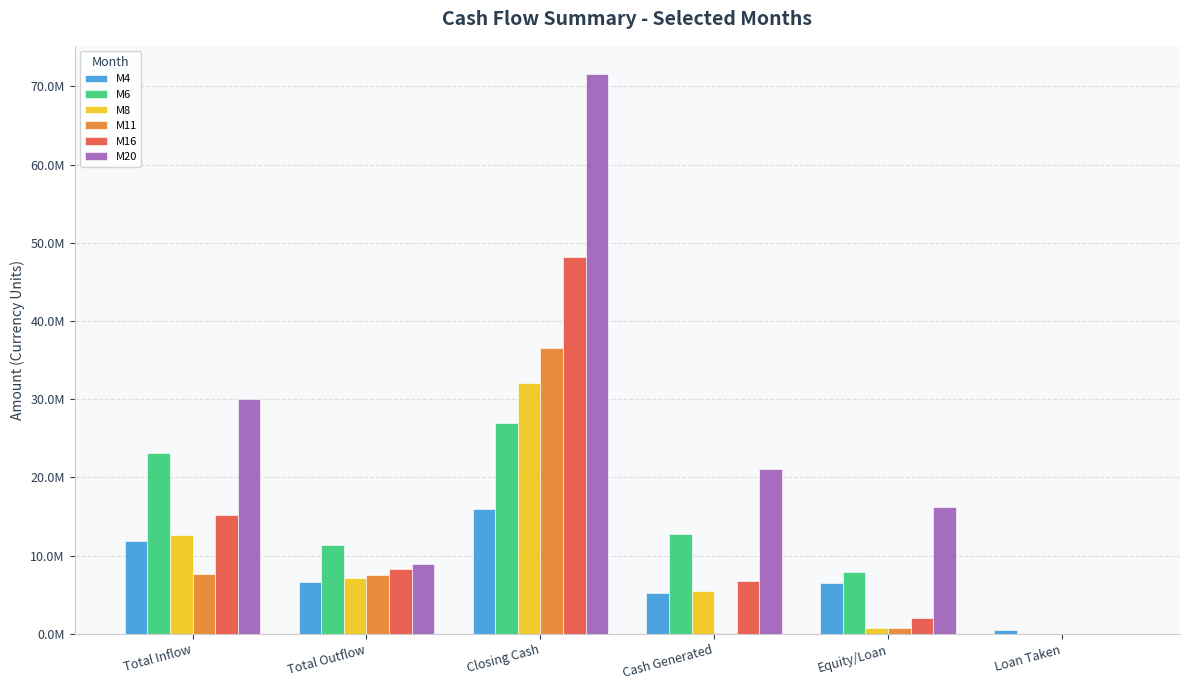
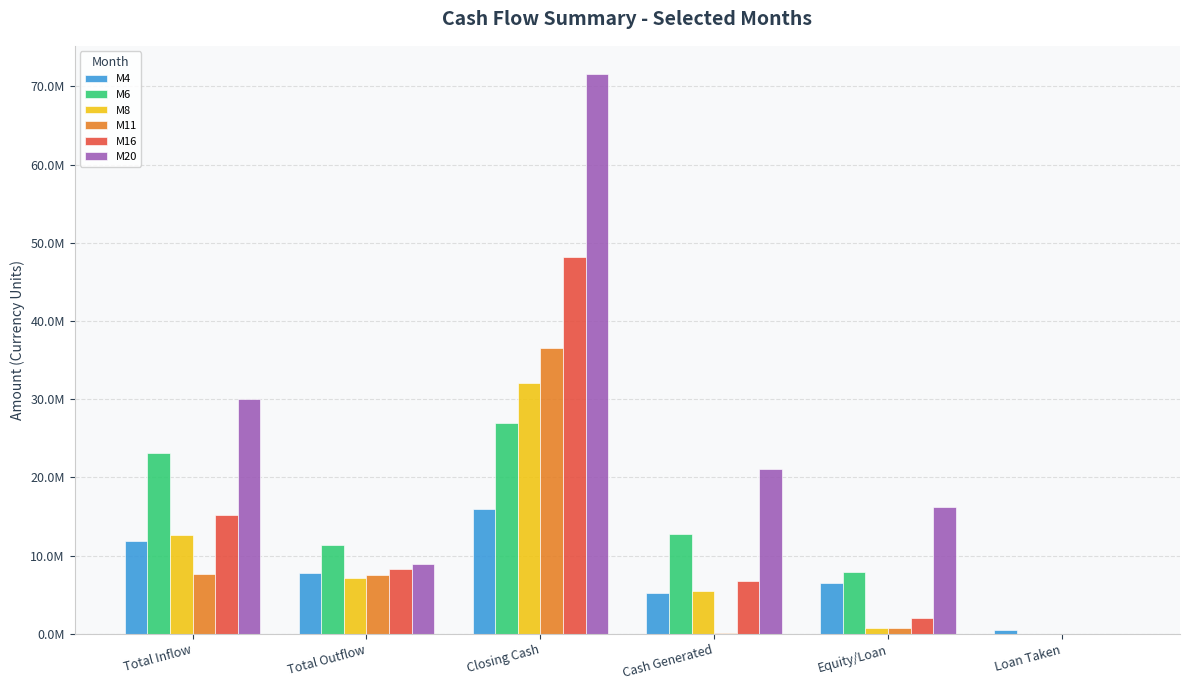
  {
    "M4": {
      "Total Inflow": 12000000,
-     "Total Outflow": 7000000,
+     "Total Outflow": 8000000,
      "Closing Cash": 16000000,
      "Cash Generated": 5000000,
      "Equity/Loan": 6000000,
      "Loan Taken": 0
    },
    "M6": {
      "Total Inflow": 23000000,
      "Total Outflow": 11000000,
      "Closing Cash": 27000000,
      "Cash Generated": 13000000,
      "Equity/Loan": 8000000,
      "Loan Taken": 0
    },
    "M8": {
      "Total Inflow": 13000000,
      "Total Outflow": 7000000,
      "Closing Cash": 32000000,
      "Cash Generated": 6000000,
      "Equity/Loan": 1000000,
      "Loan Taken": 0
    },
    "M20": {
      "Total Inflow": 30000000,
      "Total Outflow": 9000000,
      "Closing Cash": 72000000,
      "Cash Generated": 21000000,
      "Equity/Loan": 16000000,
      "Loan Taken": 0
    }
  }
